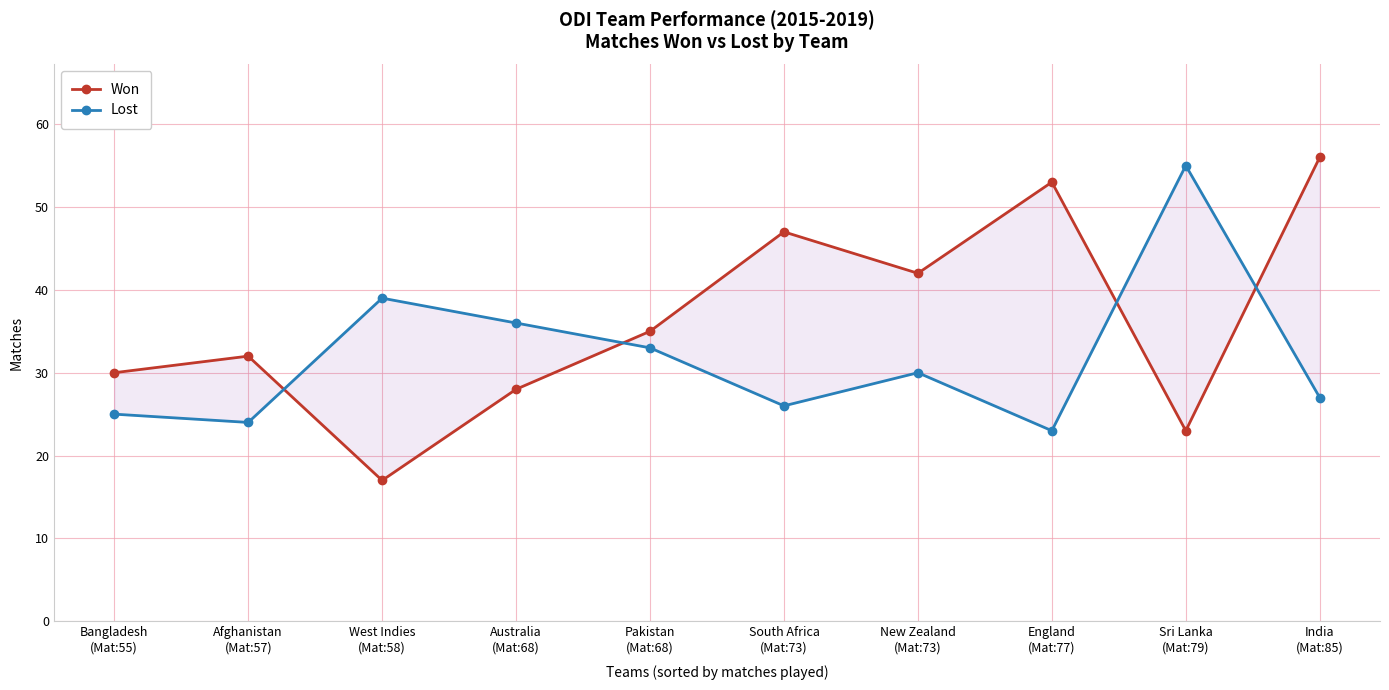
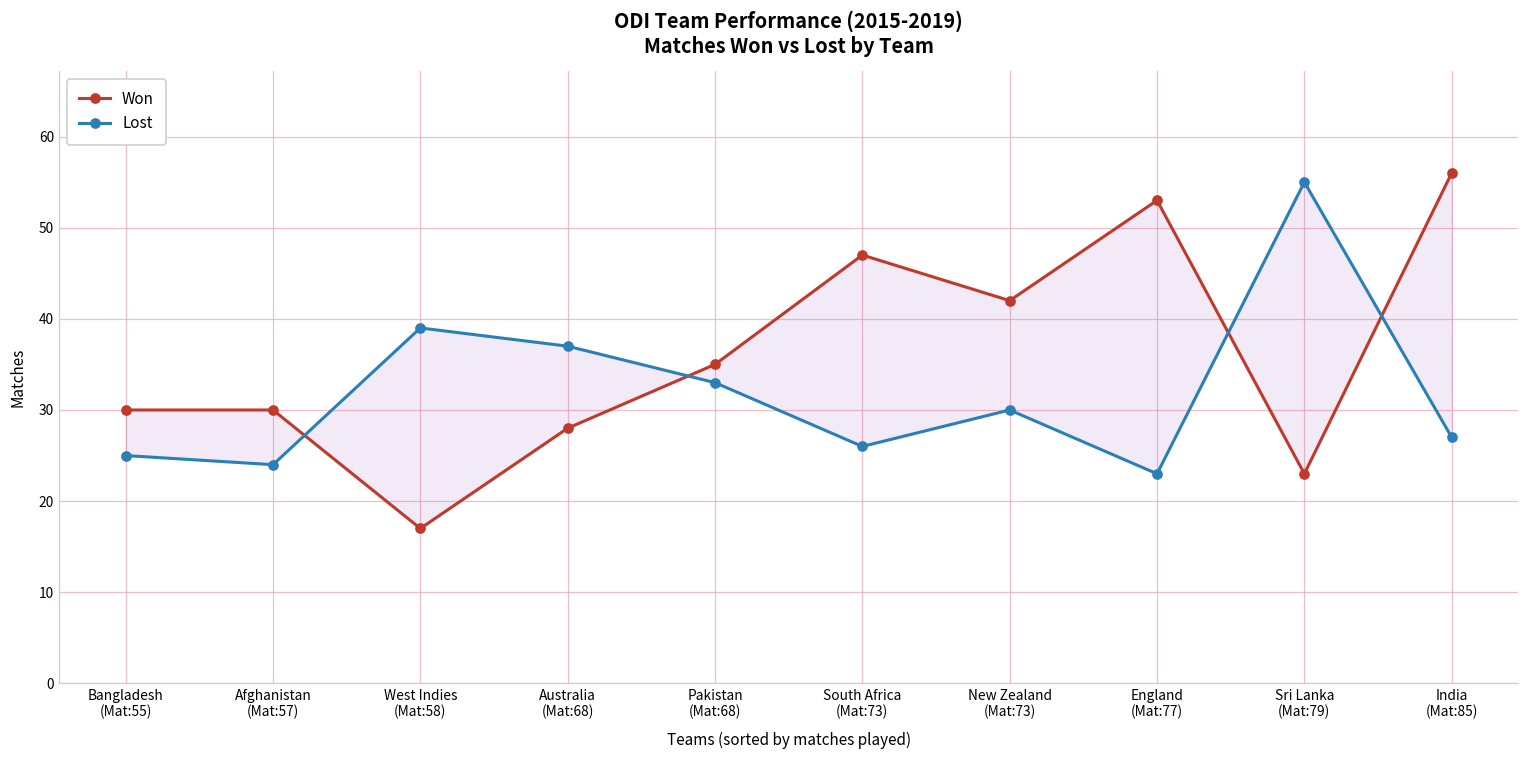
  {
    "Won": {
-     "Afghanistan (Mat:57)": 32,
+     "Afghanistan (Mat:57)": 30,
      "West Indies (Mat:58)": 17,
      "Australia (Mat:68)": 28,
      "Sri Lanka (Mat:79)": 23
    },
    "Lost": {
      "Bangladesh (Mat:55)": 25,
      "Afghanistan (Mat:57)": 24,
-     "Australia (Mat:68)": 36,
+     "Australia (Mat:68)": 37,
      "Pakistan (Mat:68)": 33,
      "South Africa (Mat:73)": 26,
      "New Zealand (Mat:73)": 30,
      "England (Mat:77)": 23,
      "India (Mat:85)": 27
    }
  }
